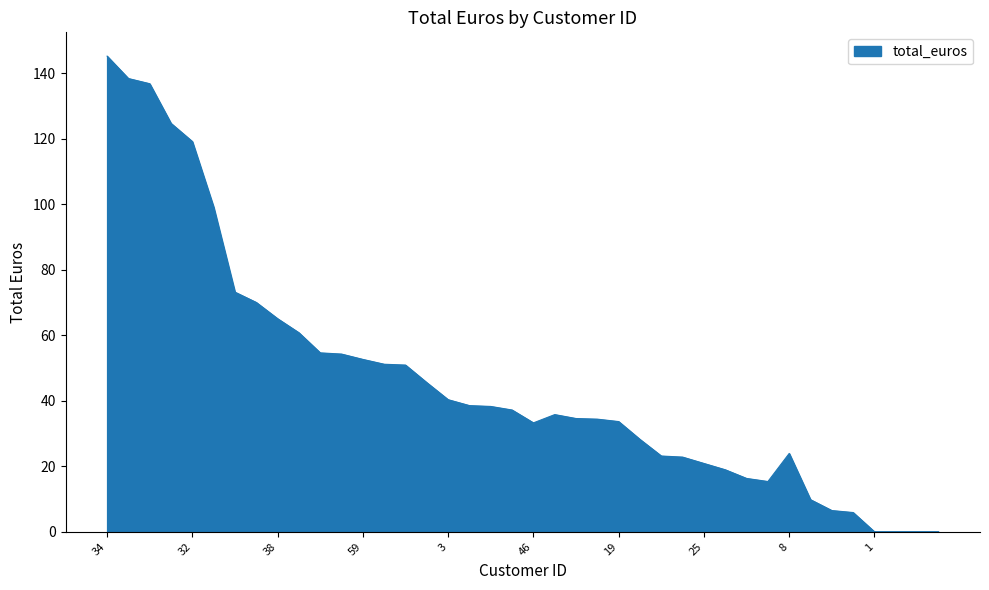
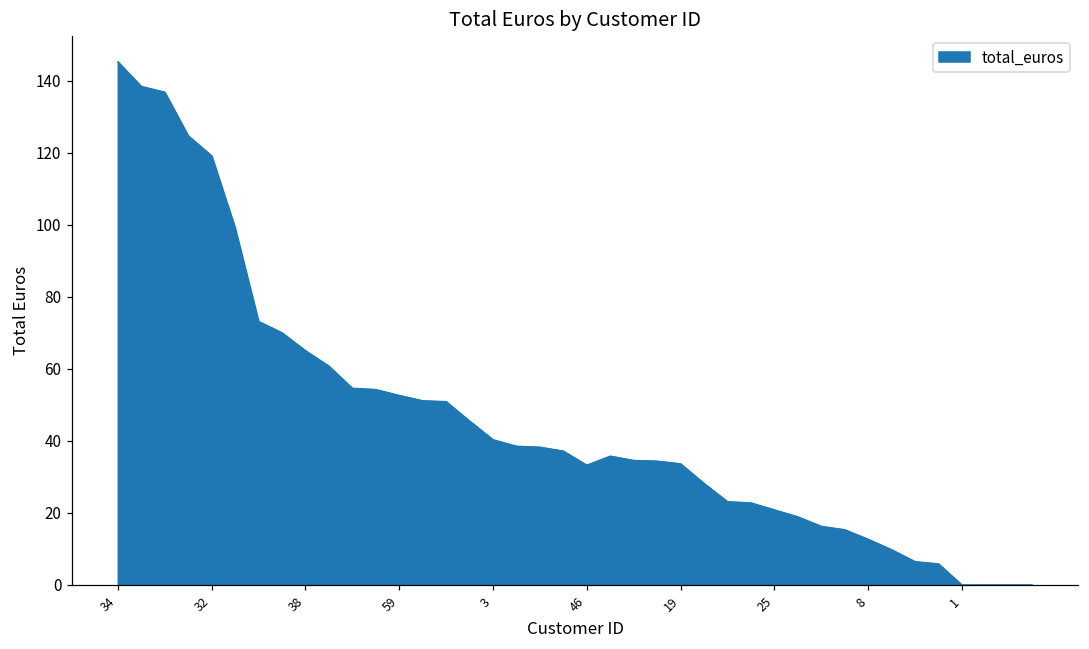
  {
    "32": 119,
    "59": 53,
    "46": 33,
-   "8": 24
+   "8": 13
  }
